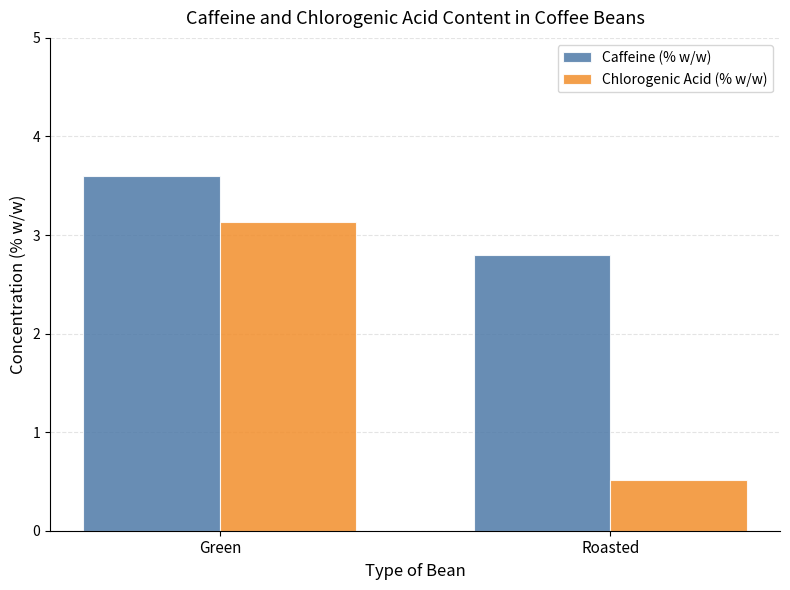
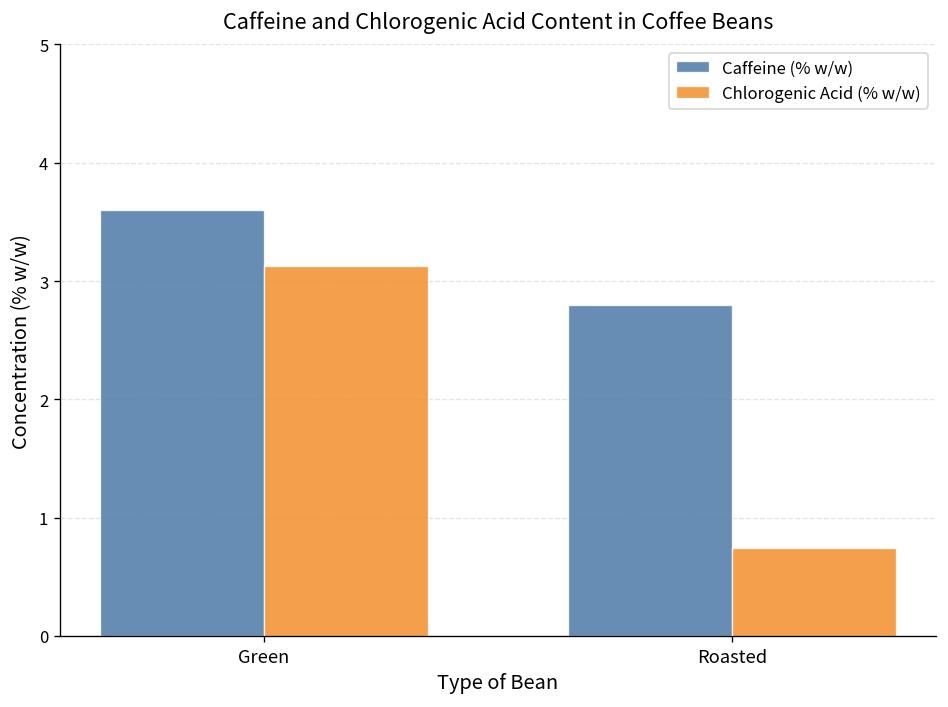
  {
    "Caffeine (% w/w)": {
      "Green": 3.6,
      "Roasted": 2.8
    },
    "Chlorogenic Acid (% w/w)": {
      "Green": 3.1,
-     "Roasted": 0.5
+     "Roasted": 0.7
    }
  }
